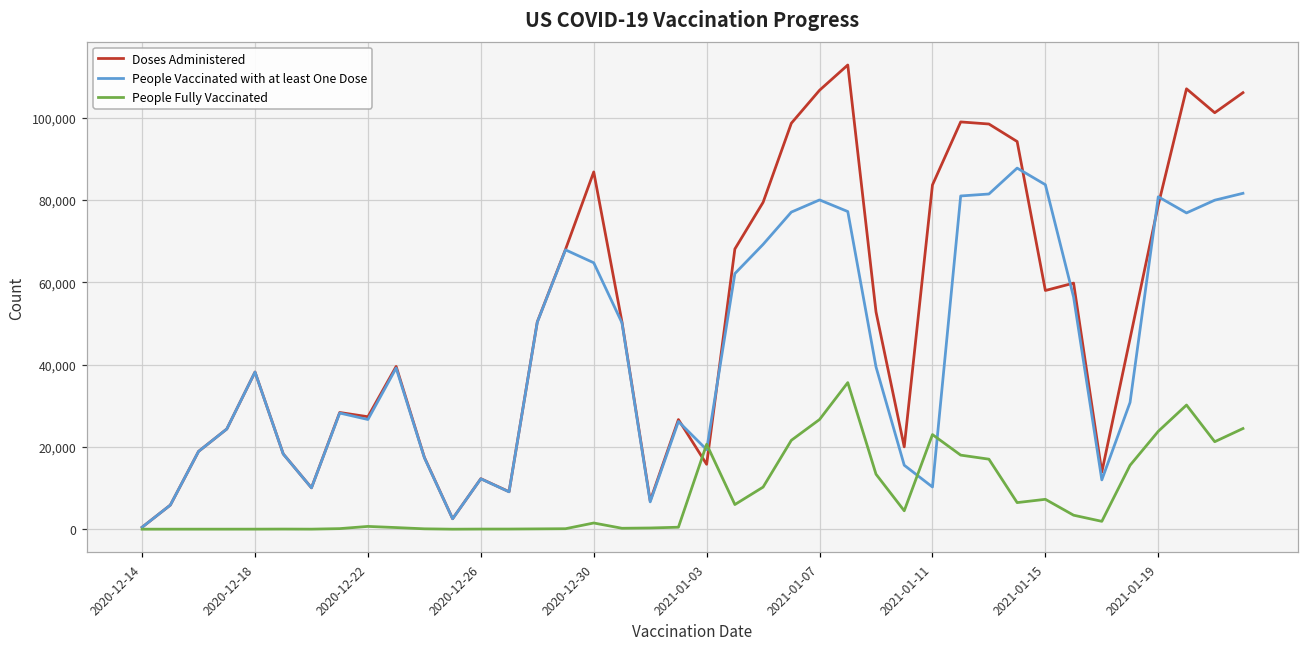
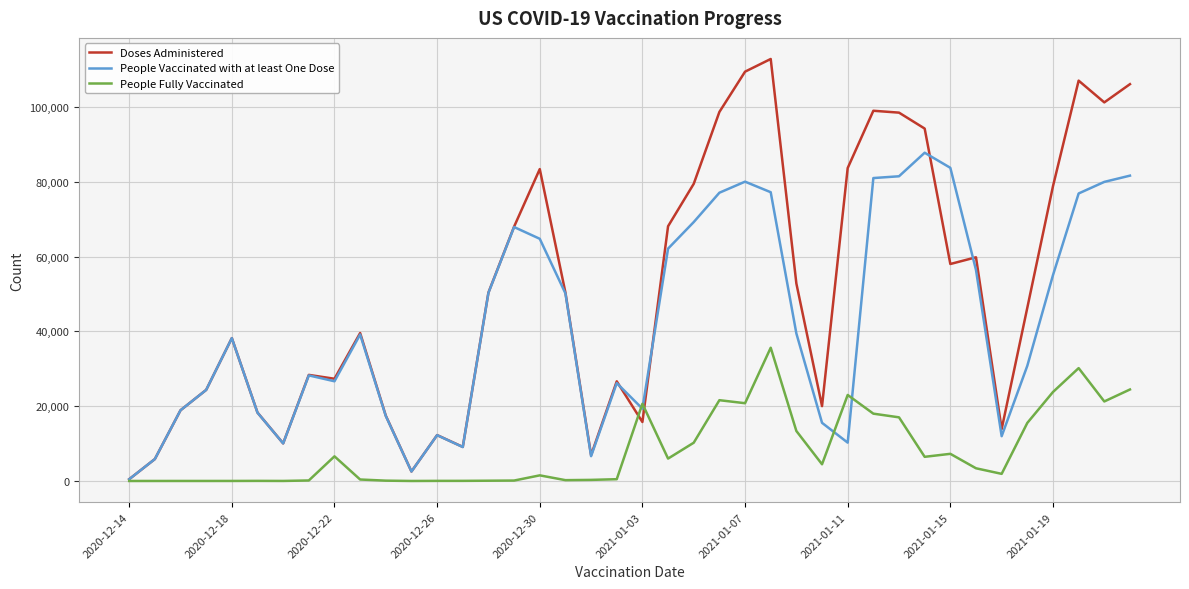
  {
    "Doses Administered": {
-     "2020-12-30": "87,000",
+     "2020-12-30": "83,000",
      "2021-01-03": "16,000",
-     "2021-01-07": "107,000",
+     "2021-01-07": "109,000",
      "2021-01-11": "84,000",
      "2021-01-15": "58,000",
      "2021-01-19": "79,000"
    },
    "People Vaccinated with at least One Dose": {
      "2020-12-30": "65,000",
      "2021-01-03": "19,000",
      "2021-01-07": "80,000",
      "2021-01-11": "10,000",
      "2021-01-15": "84,000",
-     "2021-01-19": "81,000"
+     "2021-01-19": "55,000"
    },
    "People Fully Vaccinated": {
      "2020-12-18": "0",
-     "2020-12-22": "1,000",
+     "2020-12-22": "7,000",
      "2020-12-26": "0",
      "2020-12-30": "2,000",
      "2021-01-03": "21,000",
-     "2021-01-07": "27,000",
+     "2021-01-07": "21,000",
      "2021-01-11": "23,000",
      "2021-01-15": "7,000",
      "2021-01-19": "24,000"
    }
  }
